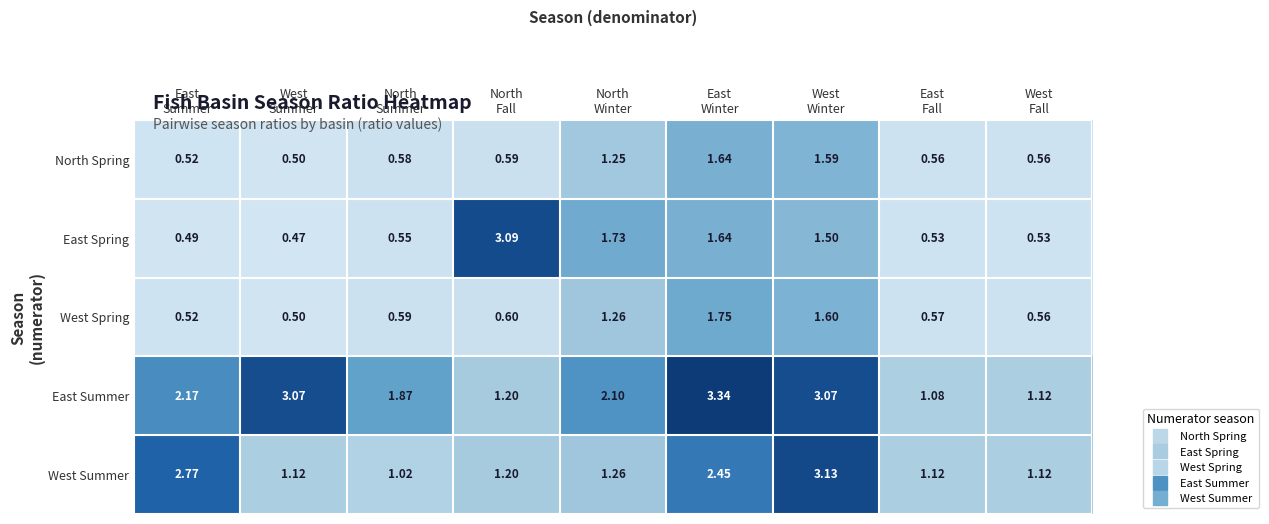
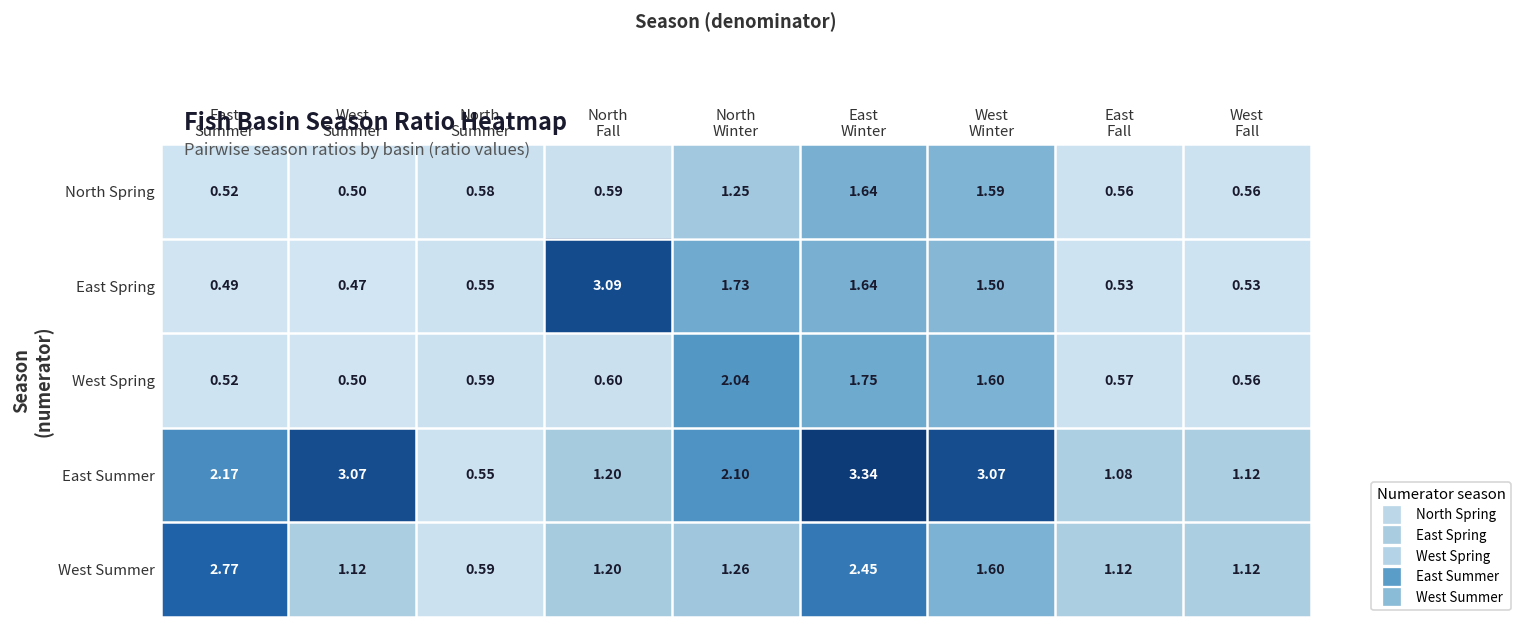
  {
    "North Spring": {
      "East Summer": 0.52,
      "West Summer": 0.50,
      "North Summer": 0.58,
      "North Fall": 0.59,
      "North Winter": 1.25,
      "East Winter": 1.64,
      "West Winter": 1.59,
      "East Fall": 0.56,
      "West Fall": 0.56
    },
    "East Spring": {
      "East Summer": 0.49,
      "West Summer": 0.47,
      "North Summer": 0.55,
      "North Fall": 3.09,
      "North Winter": 1.73,
      "East Winter": 1.64,
      "West Winter": 1.50,
      "East Fall": 0.53,
      "West Fall": 0.53
    },
    "West Spring": {
      "East Summer": 0.52,
      "West Summer": 0.50,
      "North Summer": 0.59,
      "North Fall": 0.60,
-     "North Winter": 1.26,
+     "North Winter": 2.04,
      "East Winter": 1.75,
      "West Winter": 1.60,
      "East Fall": 0.57,
      "West Fall": 0.56
    },
    "East Summer": {
      "East Summer": 2.17,
      "West Summer": 3.07,
-     "North Summer": 1.87,
+     "North Summer": 0.55,
      "North Fall": 1.20,
      "North Winter": 2.10,
      "East Winter": 3.34,
      "West Winter": 3.07,
      "East Fall": 1.08,
      "West Fall": 1.12
    },
    "West Summer": {
      "East Summer": 2.77,
      "West Summer": 1.12,
-     "North Summer": 1.02,
+     "North Summer": 0.59,
      "North Fall": 1.20,
      "North Winter": 1.26,
      "East Winter": 2.45,
-     "West Winter": 3.13,
+     "West Winter": 1.60,
      "East Fall": 1.12,
      "West Fall": 1.12
    }
  }
